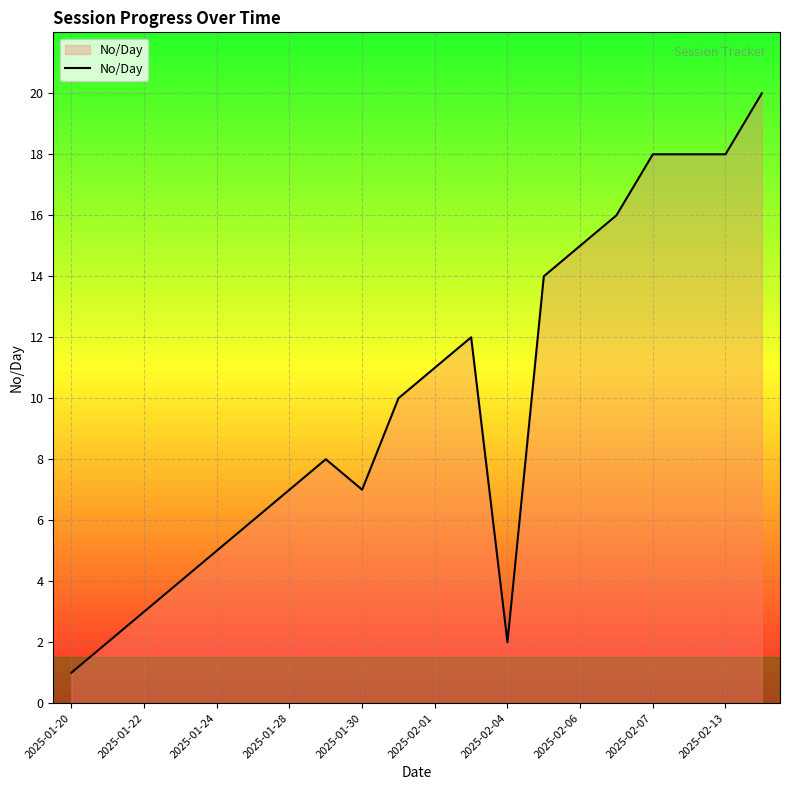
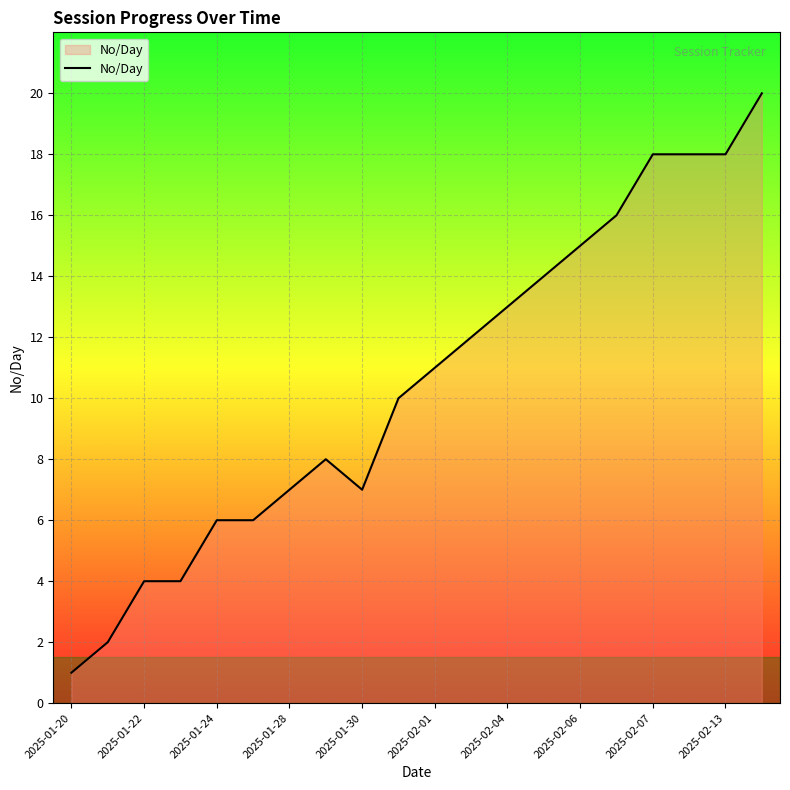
  {
    "2025-01-20": 1,
-   "2025-01-22": 3,
-   "2025-01-24": 5,
+   "2025-01-22": 4,
+   "2025-01-24": 6,
    "2025-01-28": 7,
    "2025-01-30": 7,
    "2025-02-01": 11,
-   "2025-02-04": 2,
+   "2025-02-04": 13,
    "2025-02-07": 18,
    "2025-02-13": 18
  }
